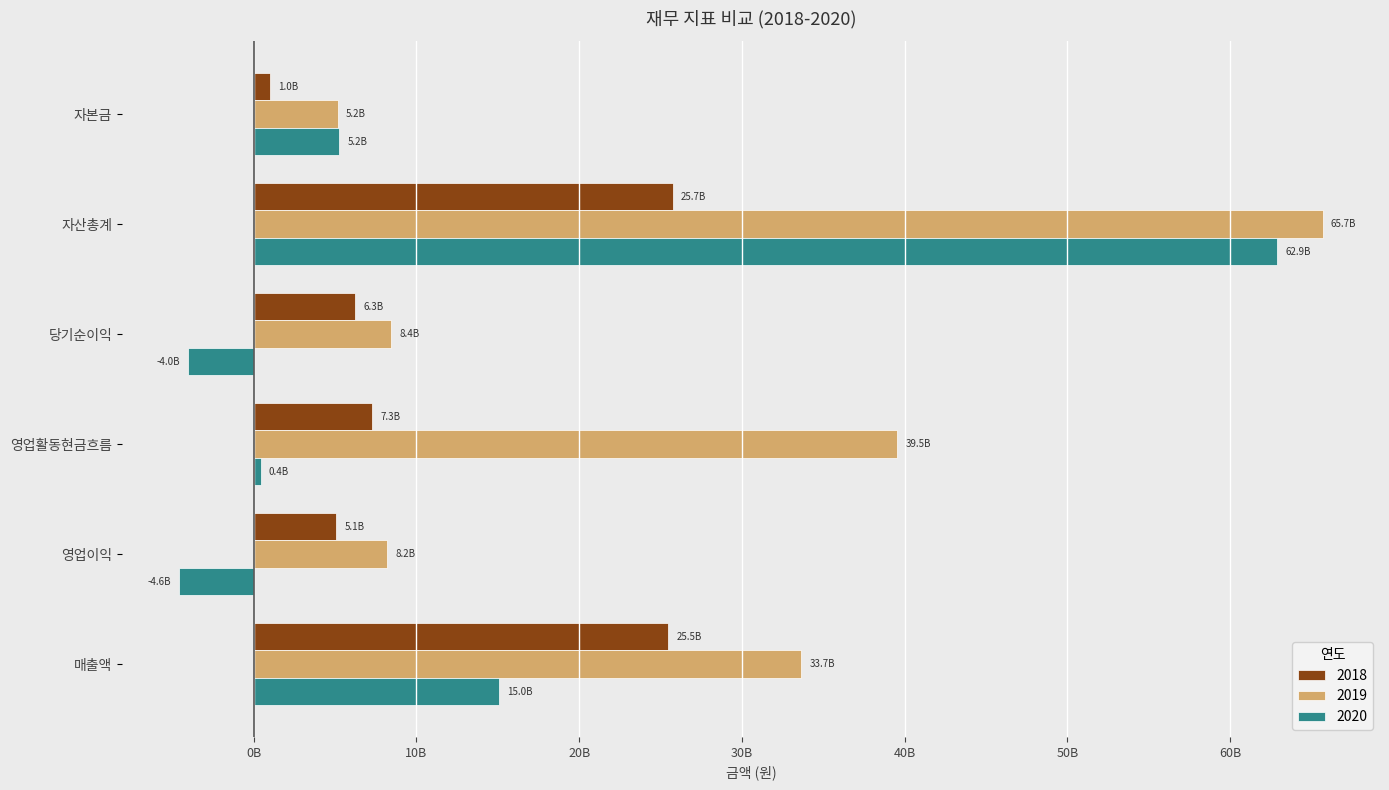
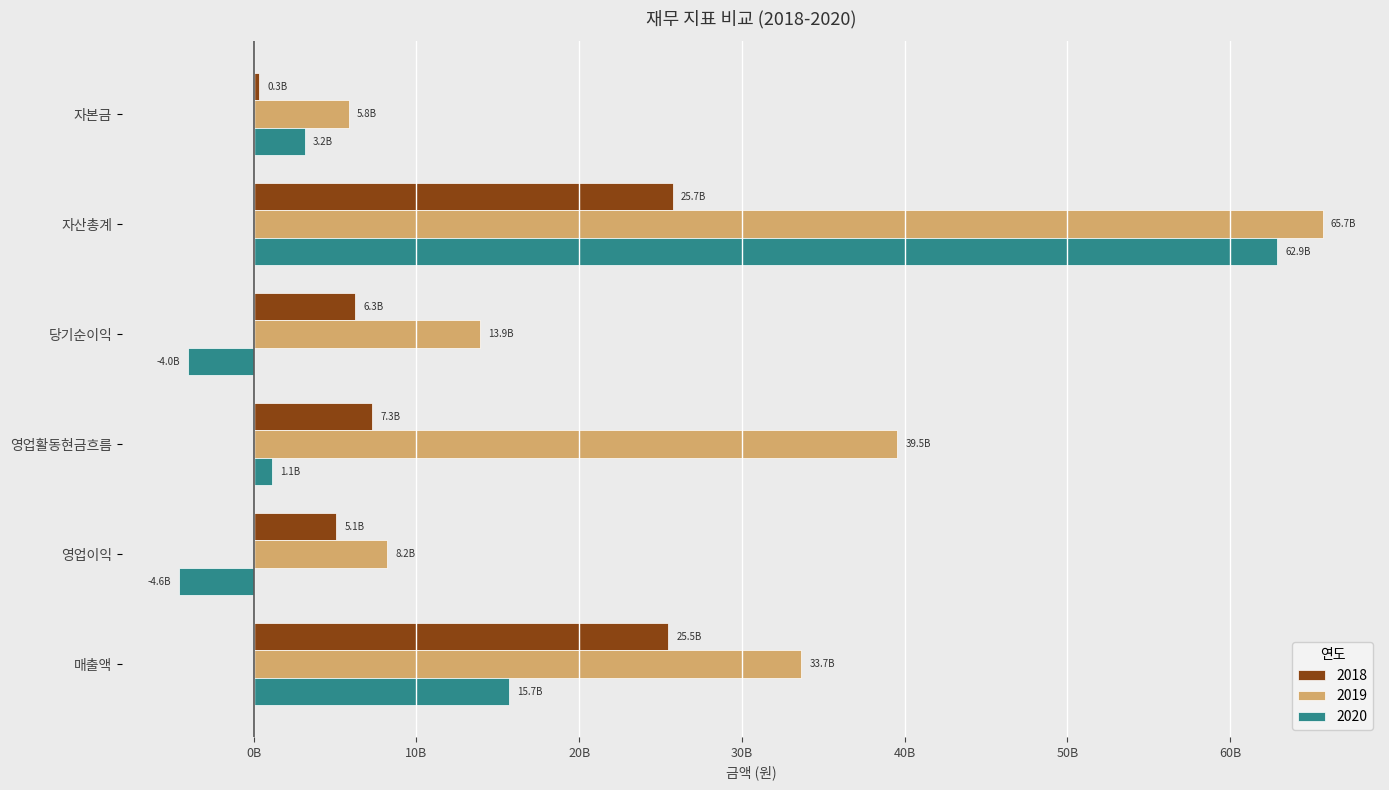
  {
    "2018": {
-     "자본금": "1.0B",
+     "자본금": "0.3B",
      "자산총계": "25.7B",
      "당기순이익": "6.3B",
      "영업활동현금흐름": "7.3B",
      "영업이익": "5.1B",
      "매출액": "25.5B"
    },
    "2019": {
-     "자본금": "5.2B",
+     "자본금": "5.8B",
      "자산총계": "65.7B",
-     "당기순이익": "8.4B",
+     "당기순이익": "13.9B",
      "영업활동현금흐름": "39.5B",
      "영업이익": "8.2B",
      "매출액": "33.7B"
    },
    "2020": {
-     "자본금": "5.2B",
+     "자본금": "3.2B",
      "자산총계": "62.9B",
      "당기순이익": "-4.0B",
-     "영업활동현금흐름": "0.4B",
+     "영업활동현금흐름": "1.1B",
      "영업이익": "-4.6B",
-     "매출액": "15.0B"
+     "매출액": "15.7B"
    }
  }
